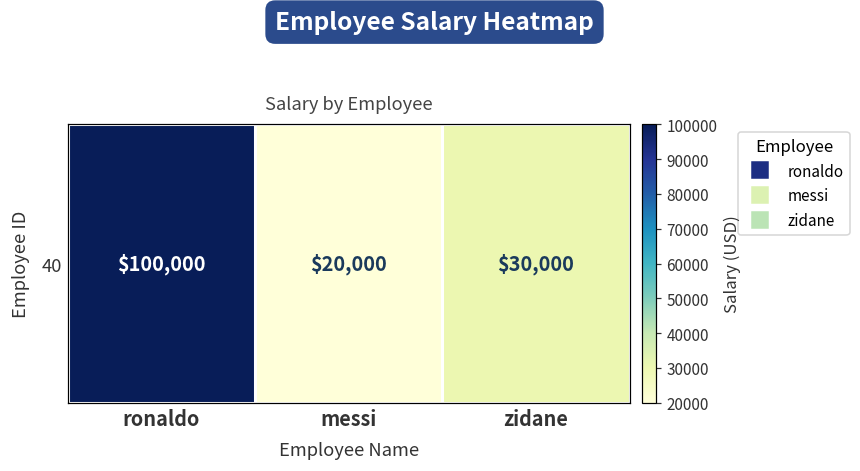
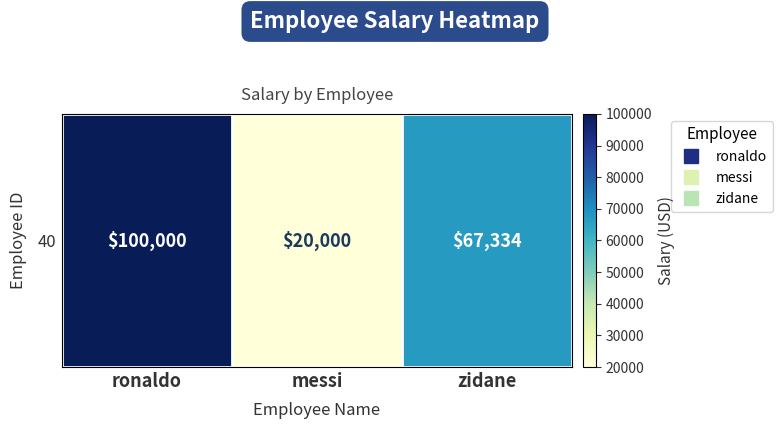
  {
    "40": {
      "ronaldo": "$100,000",
      "messi": "$20,000",
-     "zidane": "$30,000"
+     "zidane": "$67,334"
    }
  }
